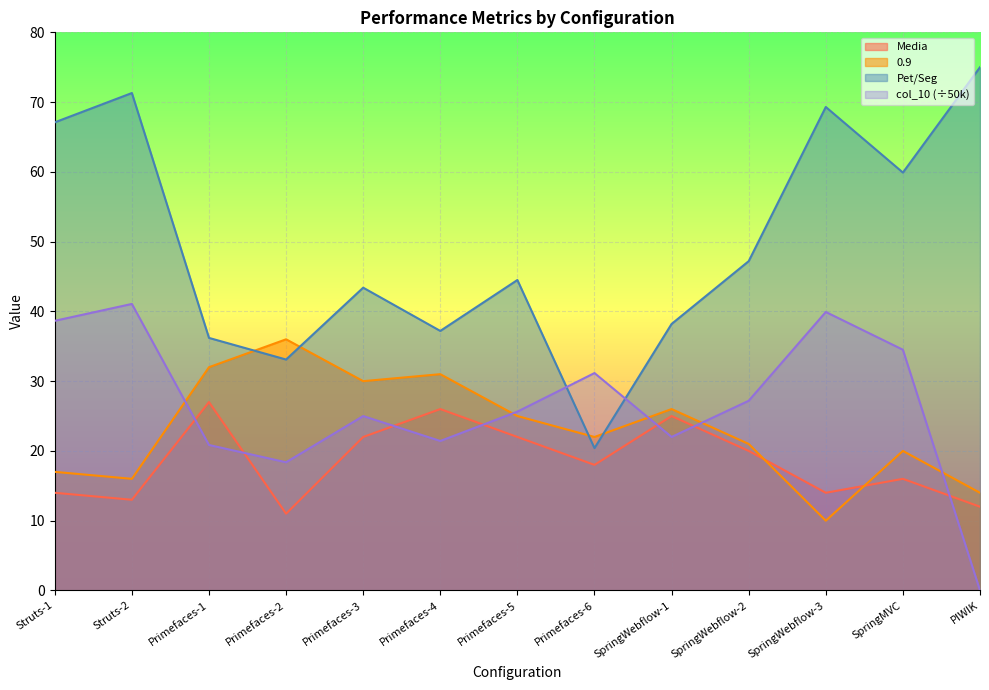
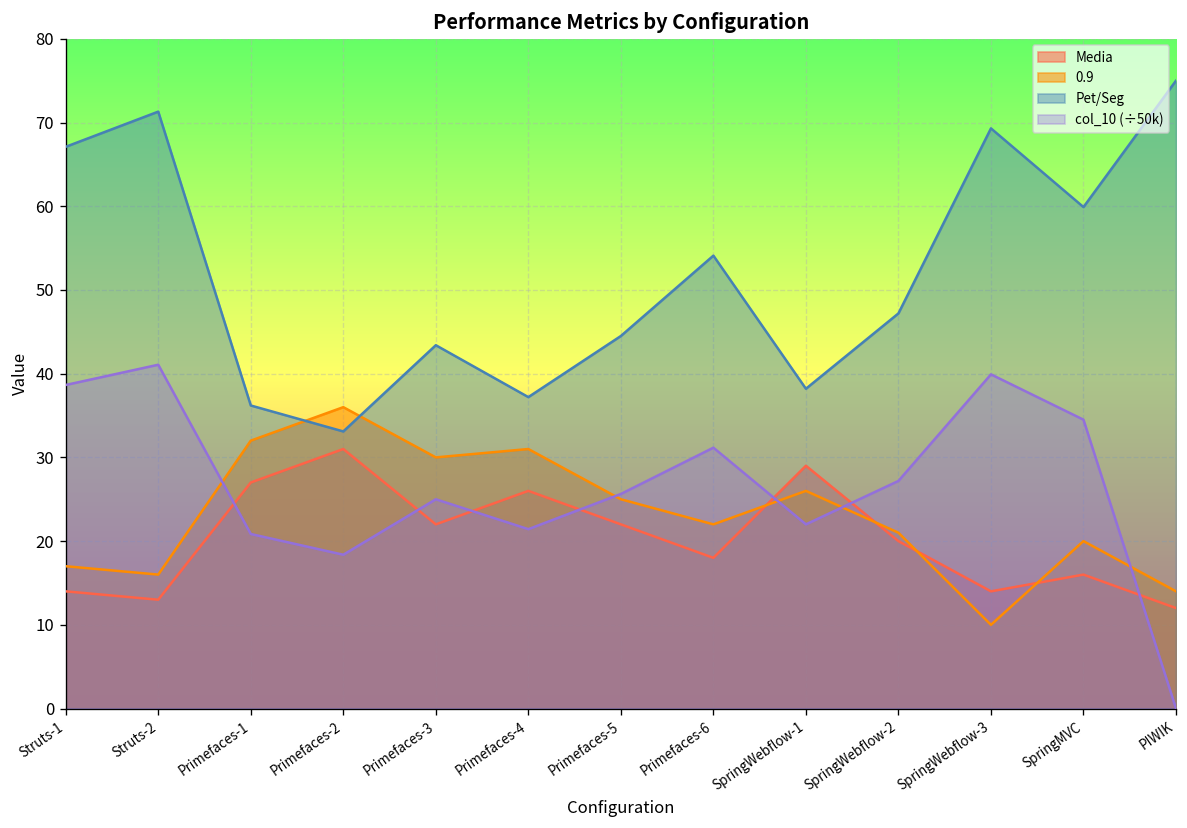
  {
    "Media": {
      "Struts-1": 14,
      "Struts-2": 13,
      "Primefaces-1": 27,
-     "Primefaces-2": 11,
+     "Primefaces-2": 31,
      "Primefaces-3": 22,
      "Primefaces-4": 26,
      "Primefaces-5": 22,
      "Primefaces-6": 18,
-     "SpringWebflow-1": 25,
+     "SpringWebflow-1": 29,
      "SpringWebflow-2": 20,
      "SpringWebflow-3": 14,
      "SpringMVC": 16,
      "PIWIK": 12
    },
    "0.9": {
      "Struts-1": 17,
      "Struts-2": 16,
      "Primefaces-1": 32,
      "Primefaces-2": 36,
      "Primefaces-3": 30,
      "Primefaces-4": 31,
      "Primefaces-5": 25,
      "Primefaces-6": 22,
      "SpringWebflow-1": 26,
      "SpringWebflow-2": 21,
      "SpringWebflow-3": 10,
      "SpringMVC": 20,
      "PIWIK": 14
    },
    "Pet/Seg": {
      "Struts-1": 67,
      "Struts-2": 71,
      "Primefaces-1": 36,
      "Primefaces-2": 33,
      "Primefaces-3": 43,
      "Primefaces-4": 37,
      "Primefaces-5": 45,
-     "Primefaces-6": 20,
+     "Primefaces-6": 54,
      "SpringWebflow-1": 38,
      "SpringWebflow-2": 47,
      "SpringWebflow-3": 69,
      "SpringMVC": 60,
      "PIWIK": 75
    },
    "col_10 (÷50k)": {
      "Struts-1": 39,
      "Struts-2": 41,
      "Primefaces-1": 21,
      "Primefaces-2": 18,
      "Primefaces-3": 25,
      "Primefaces-4": 21,
      "Primefaces-5": 26,
      "Primefaces-6": 31,
      "SpringWebflow-1": 22,
      "SpringWebflow-2": 27,
      "SpringWebflow-3": 40,
      "SpringMVC": 35,
      "PIWIK": 0
    }
  }
